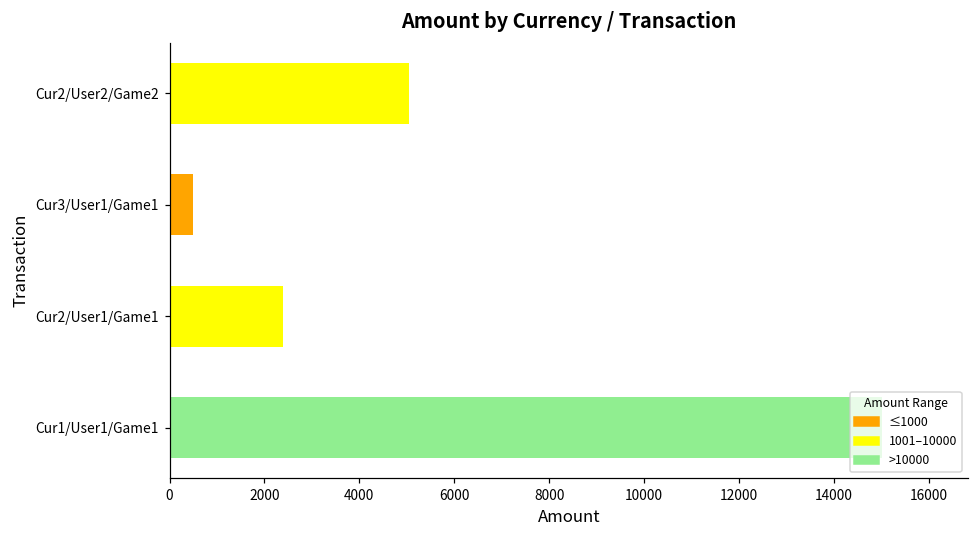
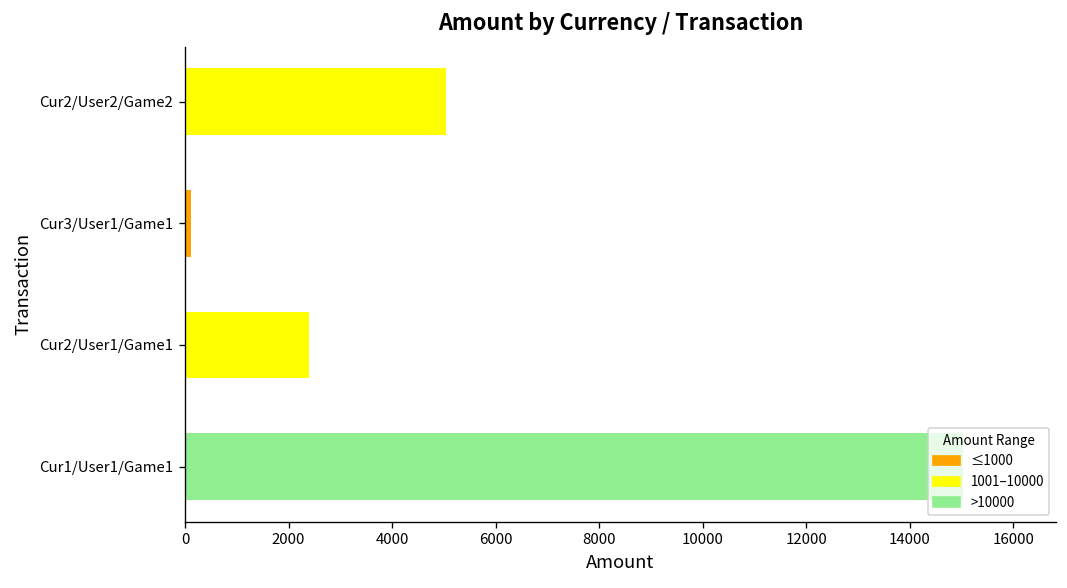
  {
    "Cur2/User2/Game2": 5100,
-   "Cur3/User1/Game1": 500,
+   "Cur3/User1/Game1": 100,
    "Cur2/User1/Game1": 2400
  }
